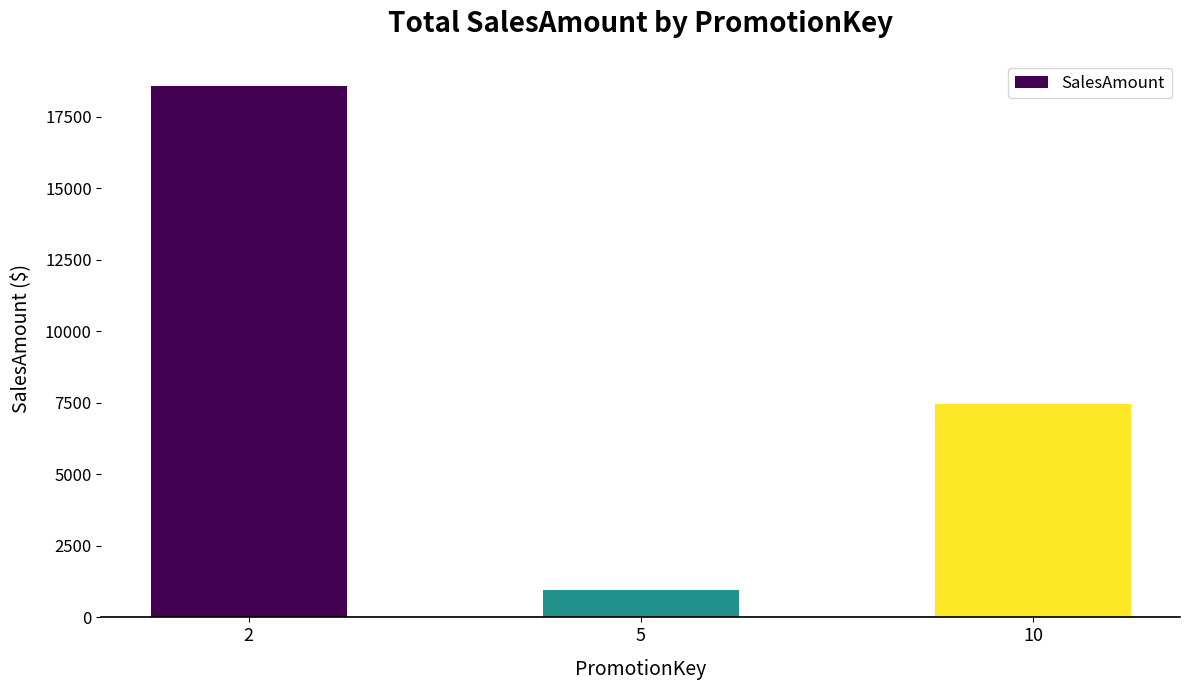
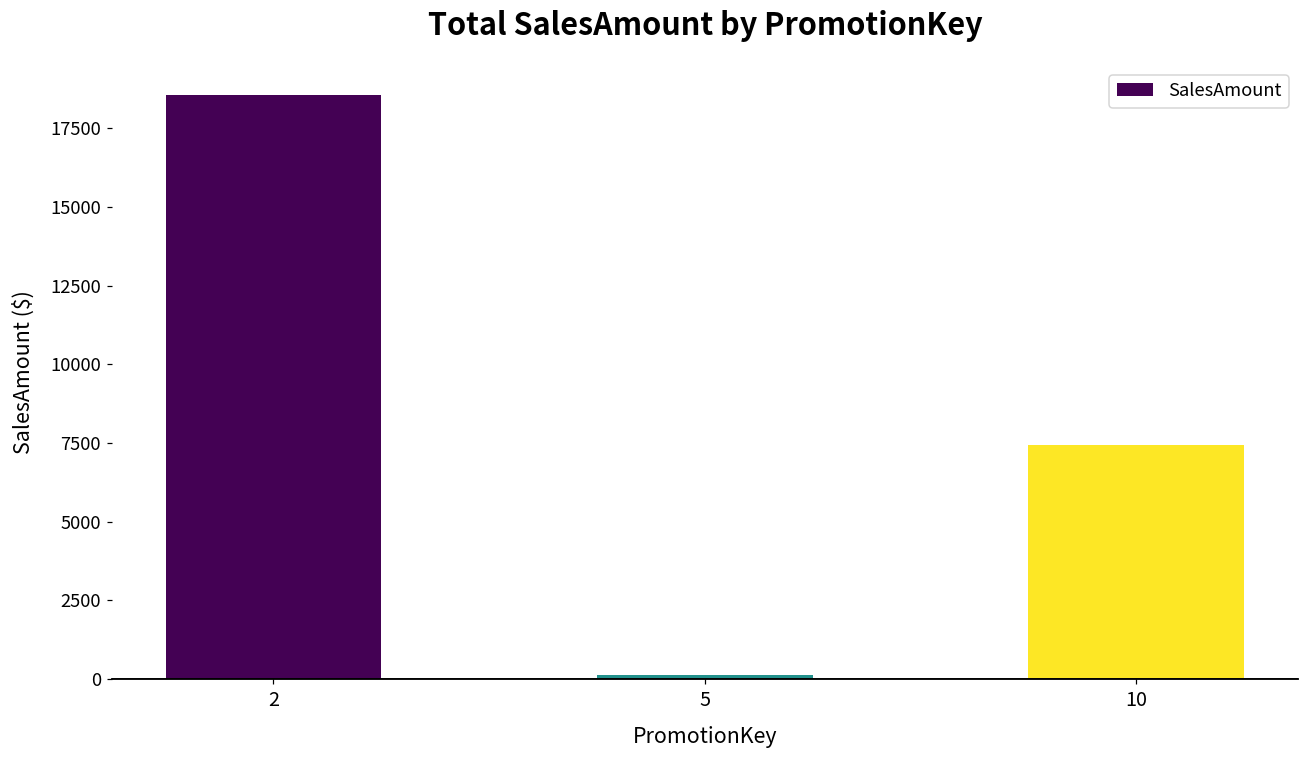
  {
    "2": 18600,
-   "5": 900,
+   "5": 100,
    "10": 7400
  }
